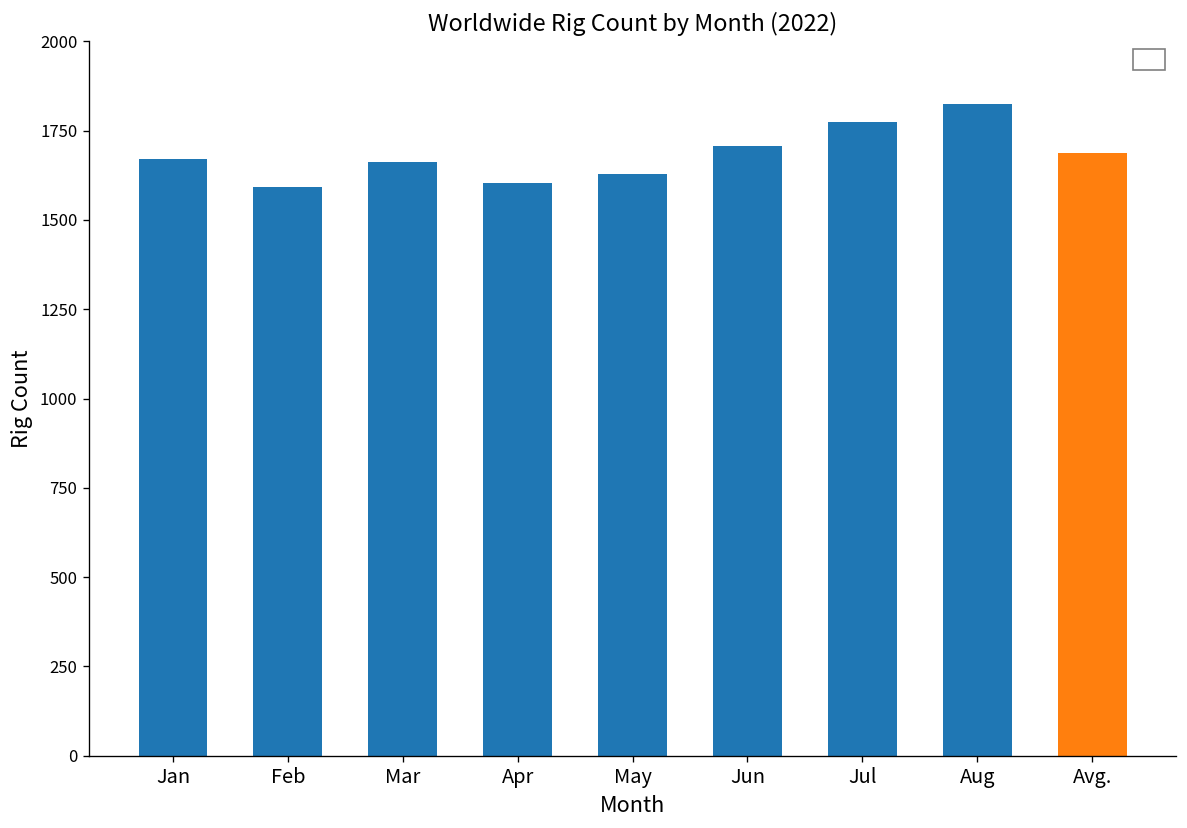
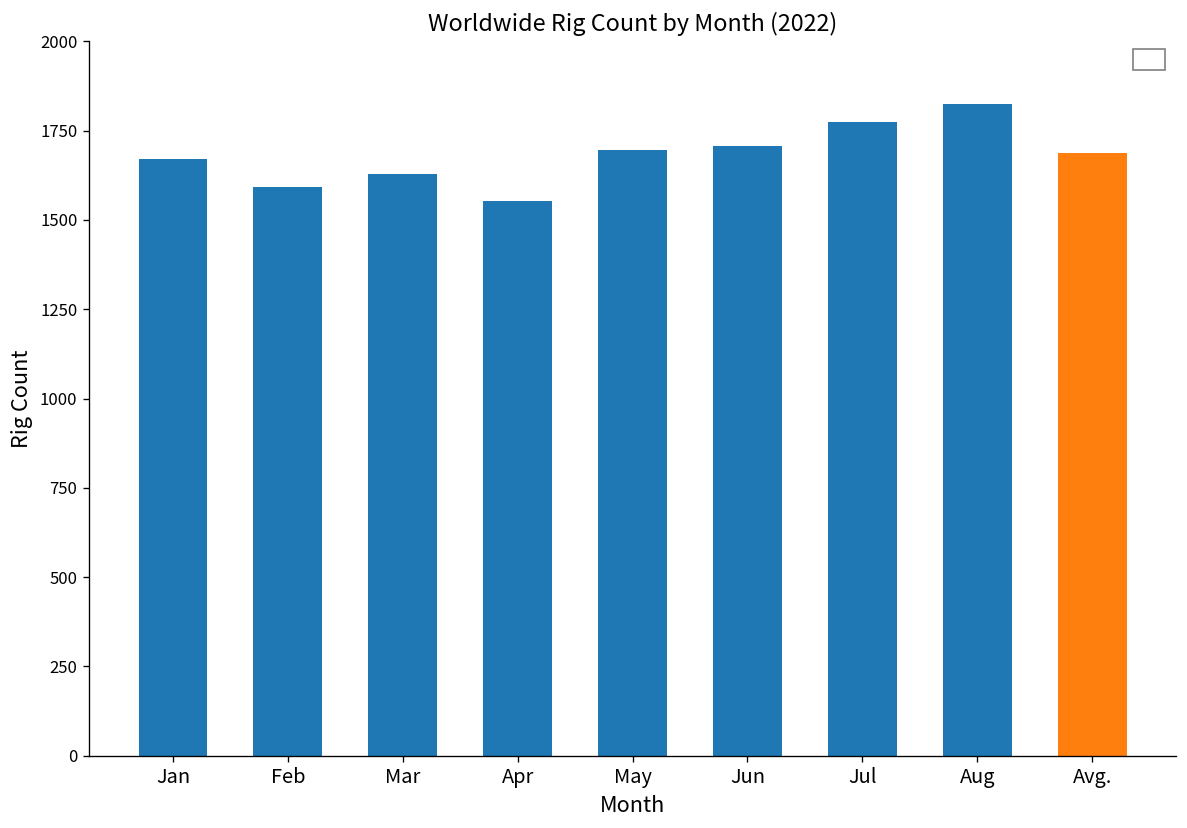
  {
    "Jan": 1670,
    "Feb": 1590,
-   "Mar": 1660,
-   "Apr": 1600,
-   "May": 1630,
+   "Mar": 1630,
+   "Apr": 1550,
+   "May": 1700,
    "Jun": 1710,
    "Jul": 1780,
    "Aug": 1830,
    "Avg.": 1690
  }
